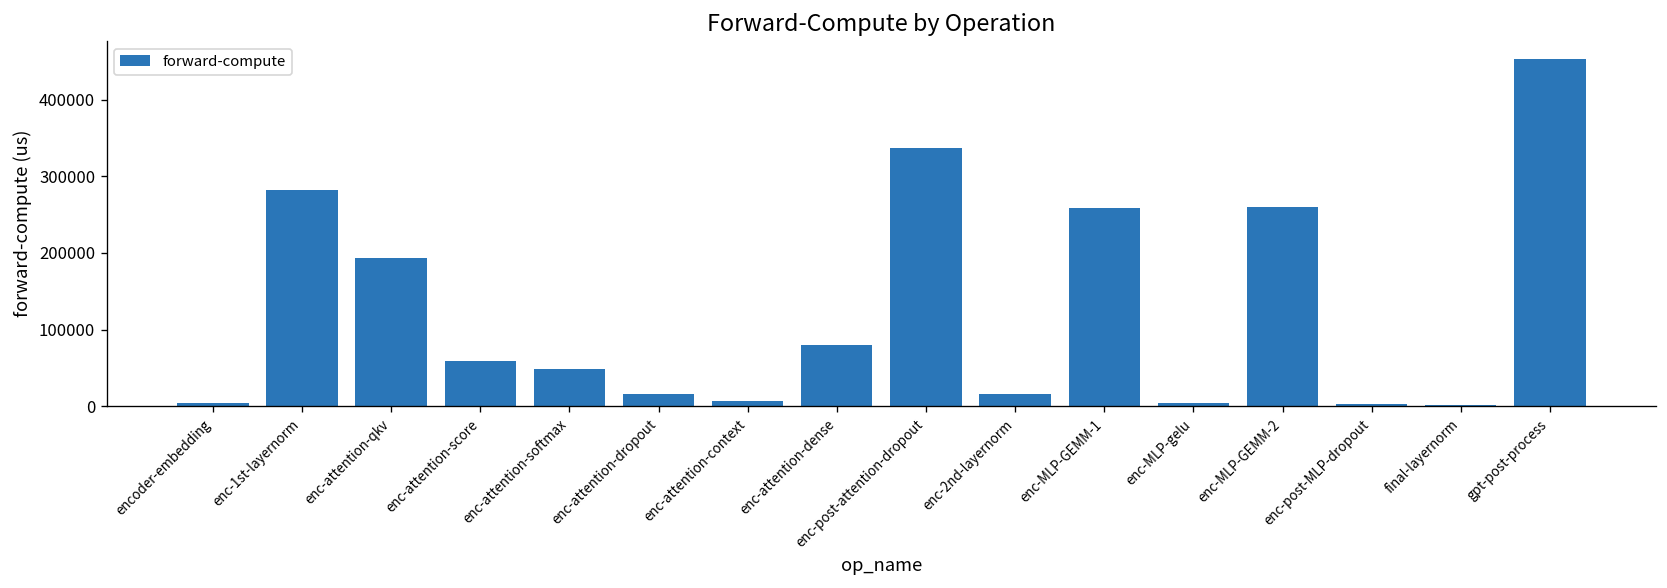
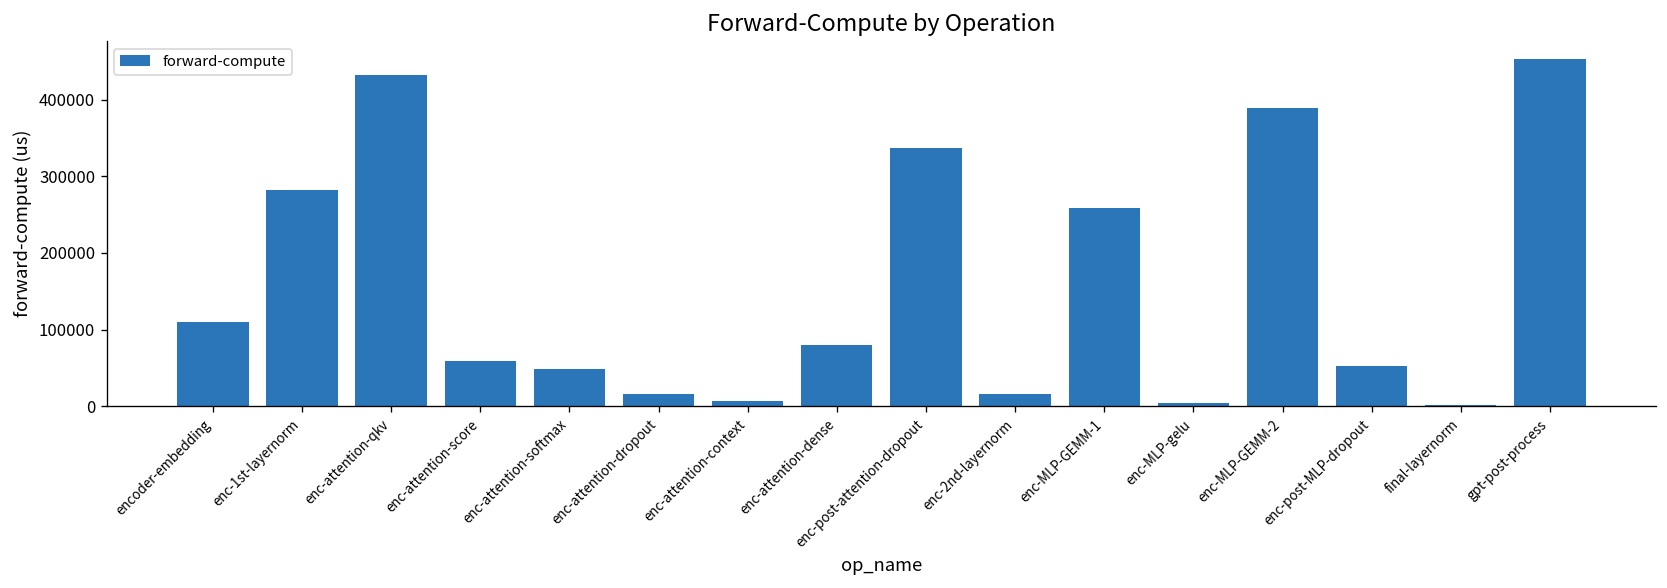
  {
-   "encoder-embedding": 0,
+   "encoder-embedding": 110000,
    "enc-1st-layernorm": 280000,
-   "enc-attention-qkv": 190000,
+   "enc-attention-qkv": 430000,
    "enc-attention-score": 60000,
    "enc-attention-softmax": 50000,
    "enc-attention-dropout": 20000,
    "enc-attention-context": 10000,
    "enc-attention-dense": 80000,
    "enc-post-attention-dropout": 340000,
    "enc-2nd-layernorm": 20000,
    "enc-MLP-GEMM-1": 260000,
-   "enc-MLP-GEMM-2": 260000,
-   "enc-post-MLP-dropout": 0,
+   "enc-MLP-GEMM-2": 390000,
+   "enc-post-MLP-dropout": 50000,
    "gpt-post-process": 450000
  }
